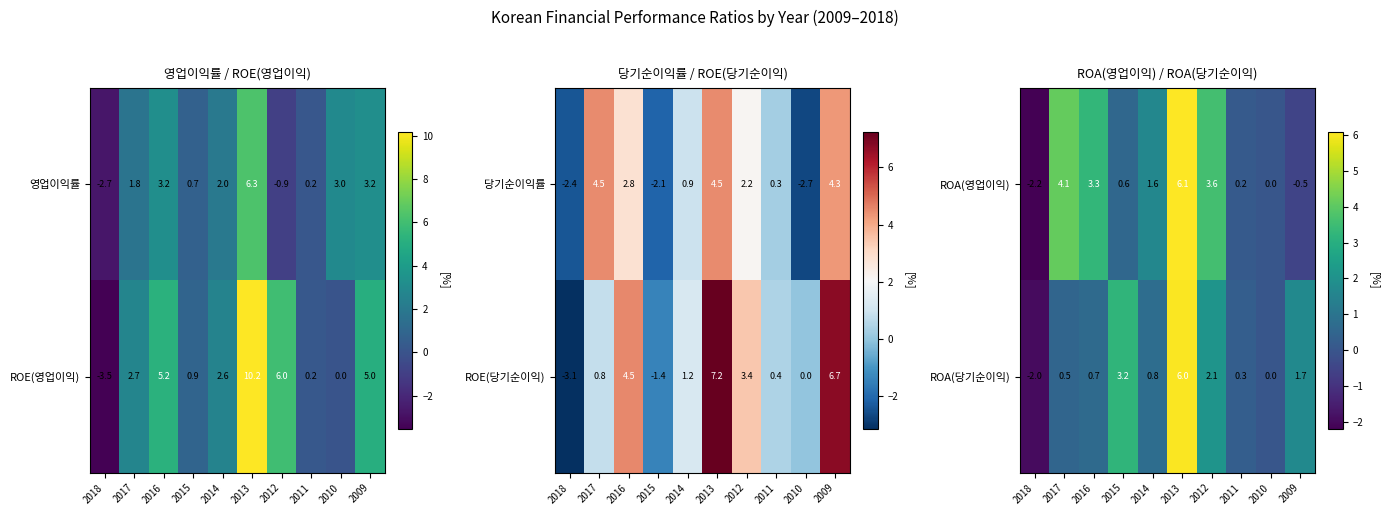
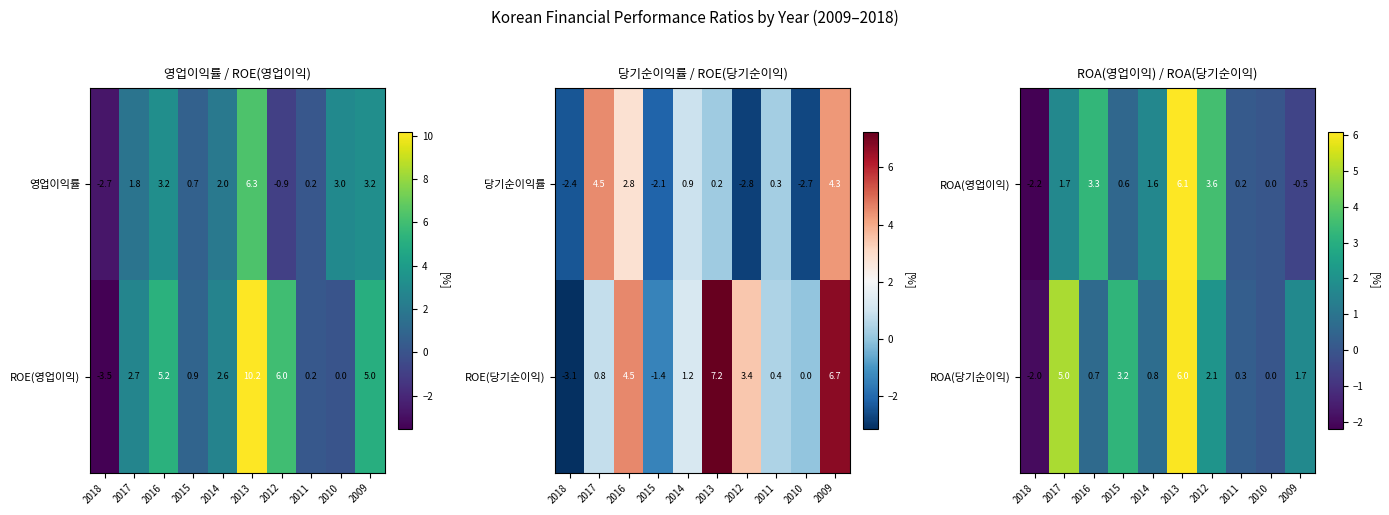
  {
    "영업이익률 / ROE(영업이익)": {
      "영업이익률": {
        "2018": -2.7,
        "2017": 1.8,
        "2016": 3.2,
        "2015": 0.7,
        "2014": 2.0,
        "2013": 6.3,
        "2012": -0.9,
        "2011": 0.2,
        "2010": 3.0,
        "2009": 3.2
      },
      "ROE(영업이익)": {
        "2018": -3.5,
        "2017": 2.7,
        "2016": 5.2,
        "2015": 0.9,
        "2014": 2.6,
        "2013": 10.2,
        "2012": 6.0,
        "2011": 0.2,
        "2010": 0.0,
        "2009": 5.0
      }
    },
    "당기순이익률 / ROE(당기순이익)": {
      "당기순이익률": {
        "2018": -2.4,
        "2017": 4.5,
        "2016": 2.8,
        "2015": -2.1,
        "2014": 0.9,
-       "2013": 4.5,
-       "2012": 2.2,
+       "2013": 0.2,
+       "2012": -2.8,
        "2011": 0.3,
        "2010": -2.7,
        "2009": 4.3
      },
      "ROE(당기순이익)": {
        "2018": -3.1,
        "2017": 0.8,
        "2016": 4.5,
        "2015": -1.4,
        "2014": 1.2,
        "2013": 7.2,
        "2012": 3.4,
        "2011": 0.4,
        "2010": 0.0,
        "2009": 6.7
      }
    },
    "ROA(영업이익) / ROA(당기순이익)": {
      "ROA(영업이익)": {
        "2018": -2.2,
-       "2017": 4.1,
+       "2017": 1.7,
        "2016": 3.3,
        "2015": 0.6,
        "2014": 1.6,
        "2013": 6.1,
        "2012": 3.6,
        "2011": 0.2,
        "2010": 0.0,
        "2009": -0.5
      },
      "ROA(당기순이익)": {
        "2018": -2.0,
-       "2017": 0.5,
+       "2017": 5.0,
        "2016": 0.7,
        "2015": 3.2,
        "2014": 0.8,
        "2013": 6.0,
        "2012": 2.1,
        "2011": 0.3,
        "2010": 0.0,
        "2009": 1.7
      }
    }
  }
